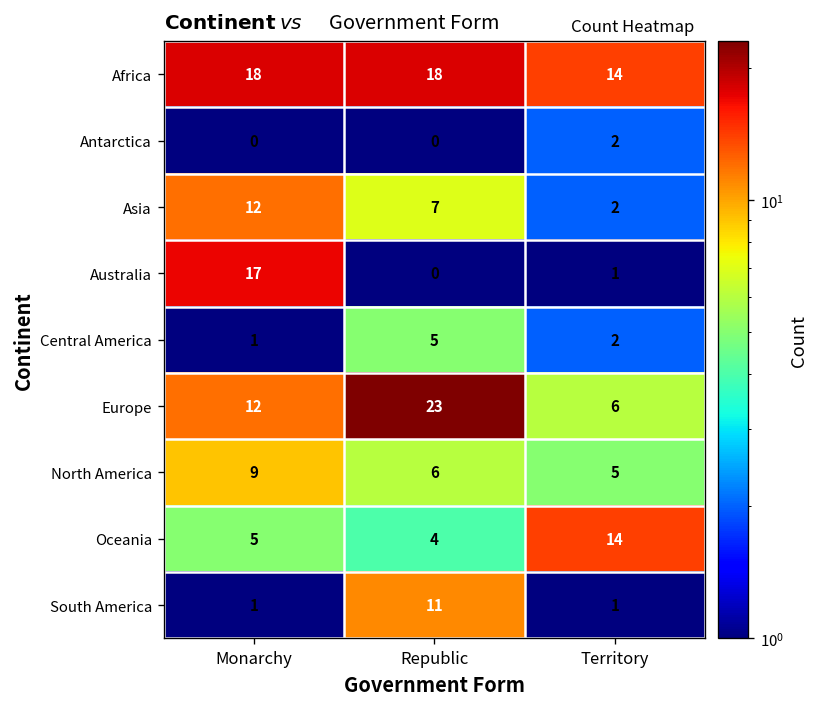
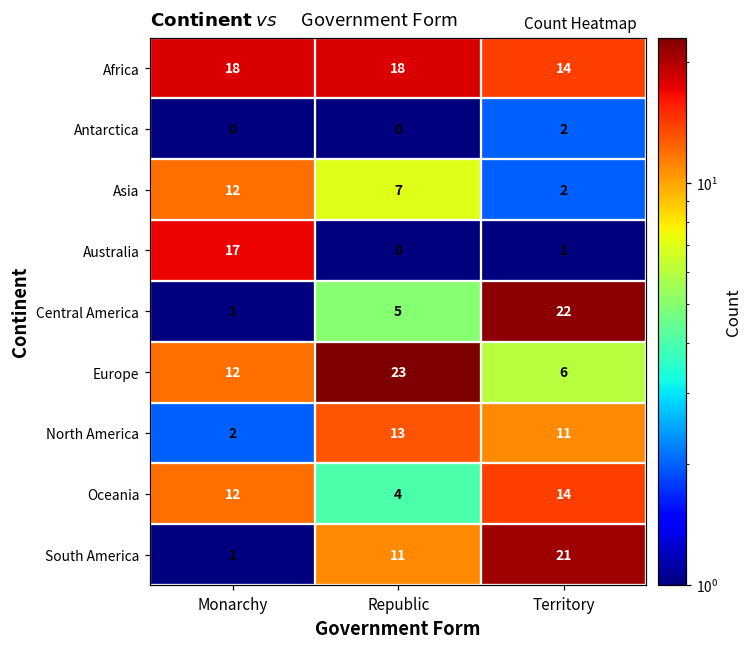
  {
    "Africa": {
      "Monarchy": 18,
      "Republic": 18,
      "Territory": 14
    },
    "Antarctica": {
      "Monarchy": 0,
      "Republic": 0,
      "Territory": 2
    },
    "Asia": {
      "Monarchy": 12,
      "Republic": 7,
      "Territory": 2
    },
    "Australia": {
      "Monarchy": 17,
      "Republic": 0,
      "Territory": 1
    },
    "Central America": {
      "Monarchy": 1,
      "Republic": 5,
-     "Territory": 2
+     "Territory": 22
    },
    "Europe": {
      "Monarchy": 12,
      "Republic": 23,
      "Territory": 6
    },
    "North America": {
-     "Monarchy": 9,
-     "Republic": 6,
-     "Territory": 5
+     "Monarchy": 2,
+     "Republic": 13,
+     "Territory": 11
    },
    "Oceania": {
-     "Monarchy": 5,
+     "Monarchy": 12,
      "Republic": 4,
      "Territory": 14
    },
    "South America": {
      "Monarchy": 1,
      "Republic": 11,
-     "Territory": 1
+     "Territory": 21
    }
  }
